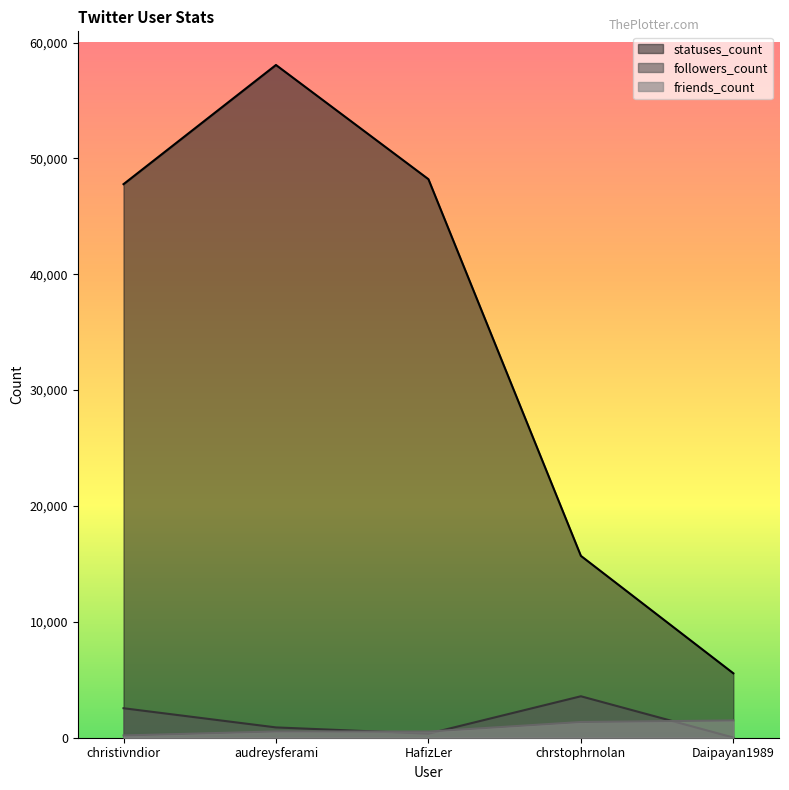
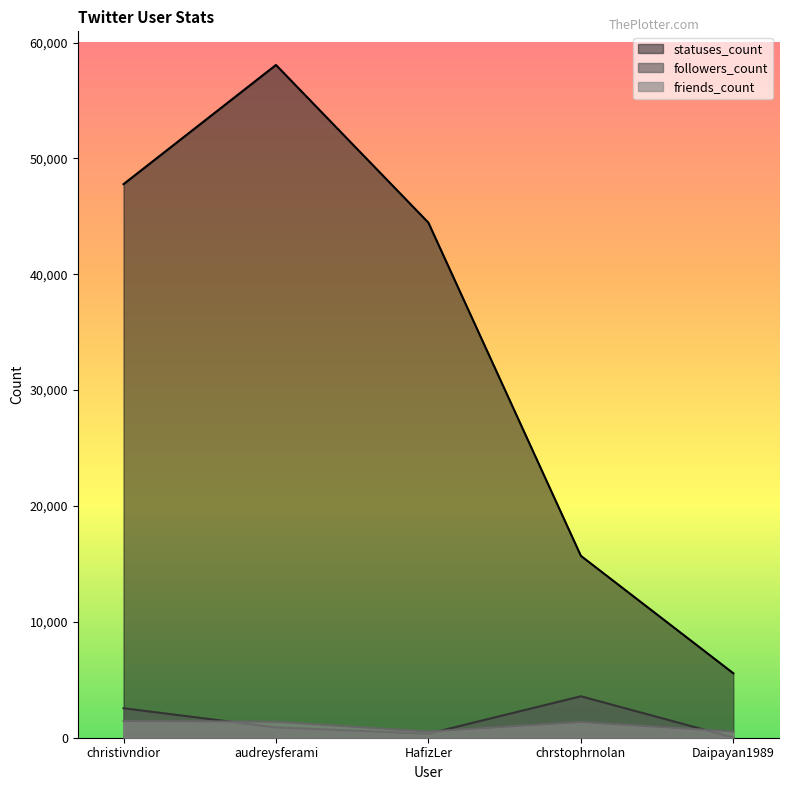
  {
    "statuses_count": {
      "christivndior": "47,800",
      "audreysferami": "58,100",
-     "HafizLer": "48,200",
+     "HafizLer": "44,500",
      "chrstophrnolan": "15,700",
      "Daipayan1989": "5,600"
    },
    "followers_count": {
      "christivndior": "2,500",
      "audreysferami": "900",
      "chrstophrnolan": "3,600",
      "Daipayan1989": "0"
    },
    "friends_count": {
-     "christivndior": "200",
-     "audreysferami": "500",
+     "christivndior": "1,400",
+     "audreysferami": "1,400",
      "chrstophrnolan": "1,400",
-     "Daipayan1989": "1,500"
+     "Daipayan1989": "500"
    }
  }
